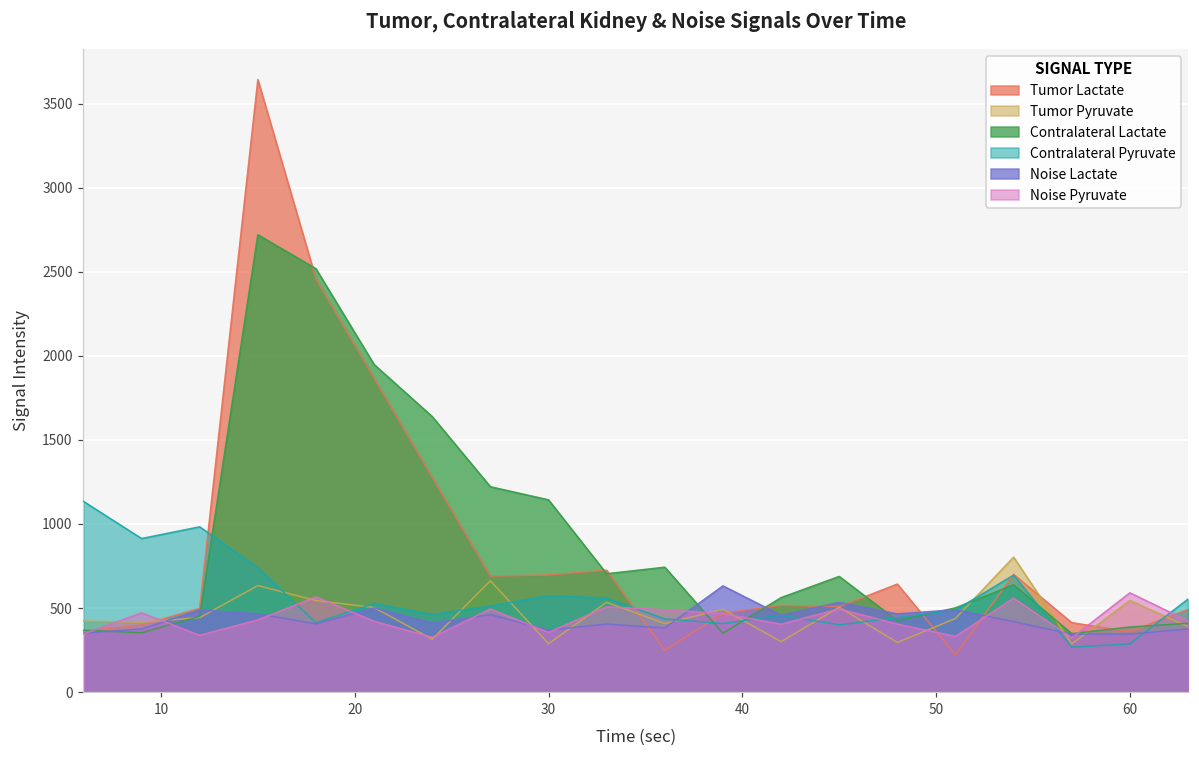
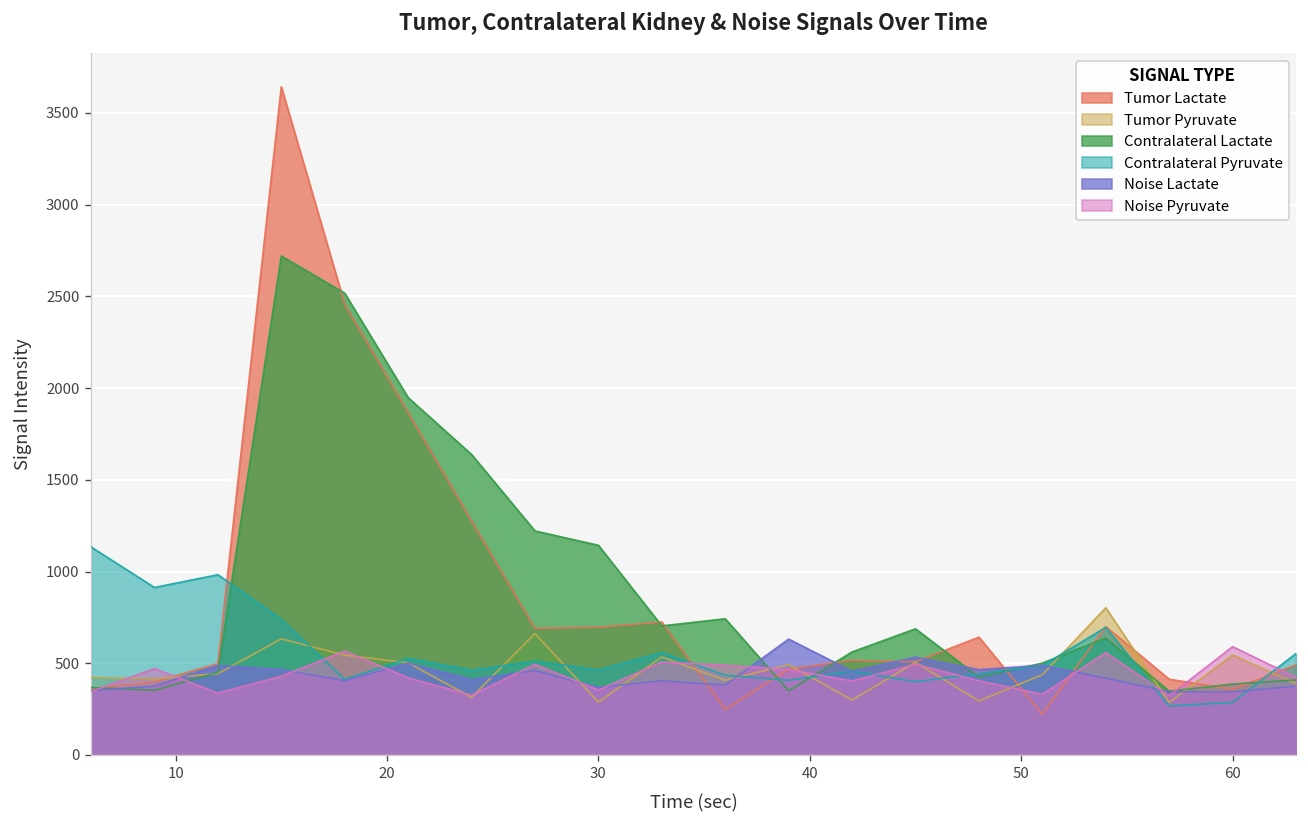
  {
    "Tumor Lactate": {
      "30": 700
    },
    "Tumor Pyruvate": {
      "30": 290,
      "60": 550
    },
    "Contralateral Lactate": {
      "30": 1140,
      "60": 390
    },
    "Contralateral Pyruvate": {
-     "30": 570,
+     "30": 460,
      "60": 290
    },
    "Noise Pyruvate": {
      "60": 590
    }
  }
